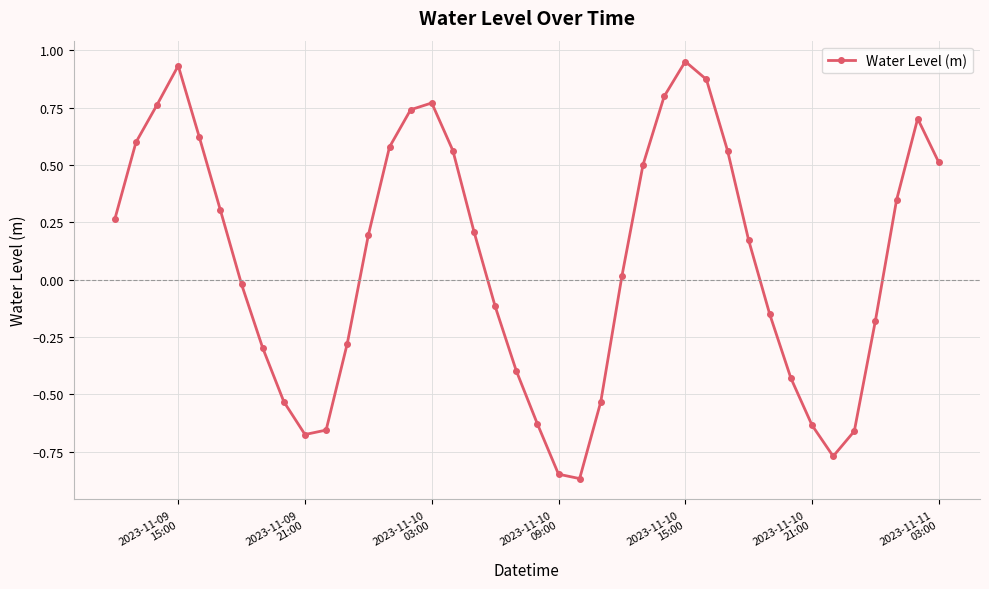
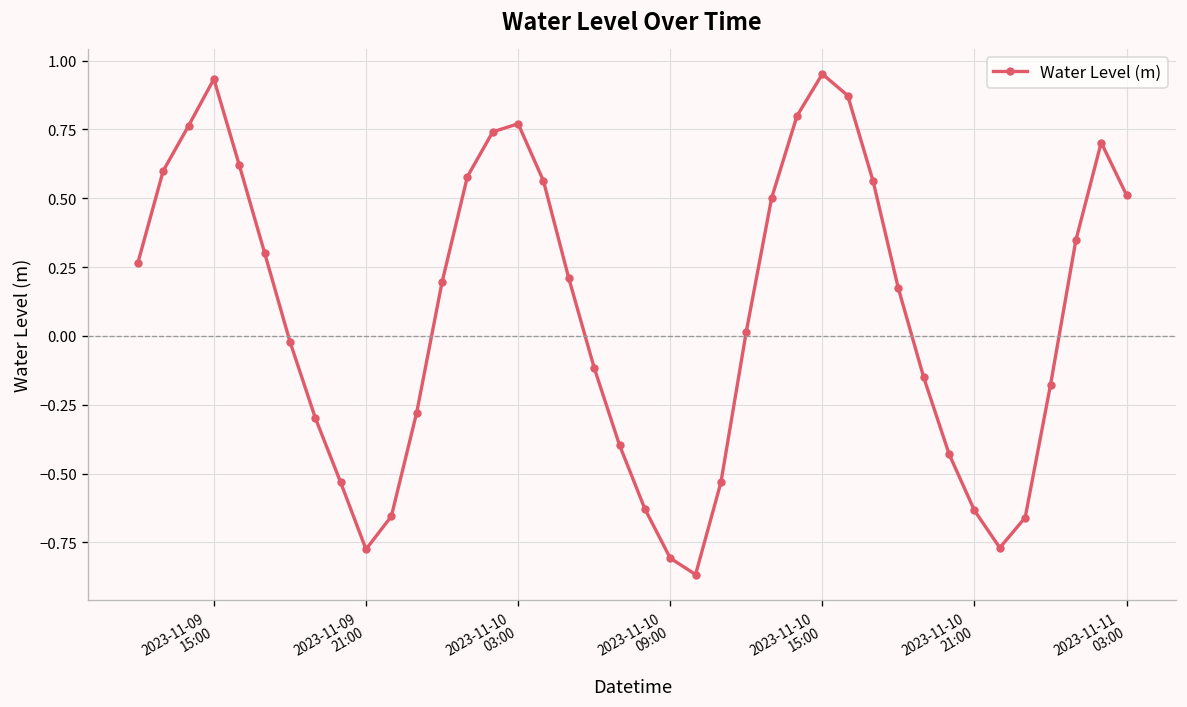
  {
    "2023-11-09 15:00": 0.93,
-   "2023-11-09 21:00": -0.67,
+   "2023-11-09 21:00": -0.78,
    "2023-11-10 03:00": 0.77,
-   "2023-11-10 09:00": -0.85,
+   "2023-11-10 09:00": -0.81,
    "2023-11-10 15:00": 0.95,
    "2023-11-10 21:00": -0.63,
    "2023-11-11 03:00": 0.51
  }
